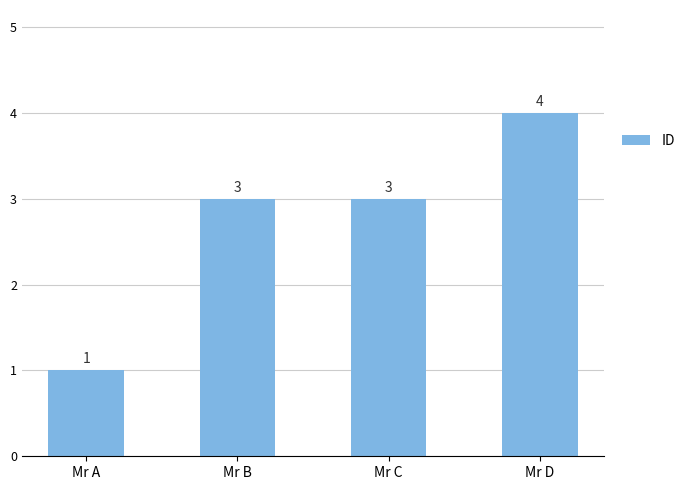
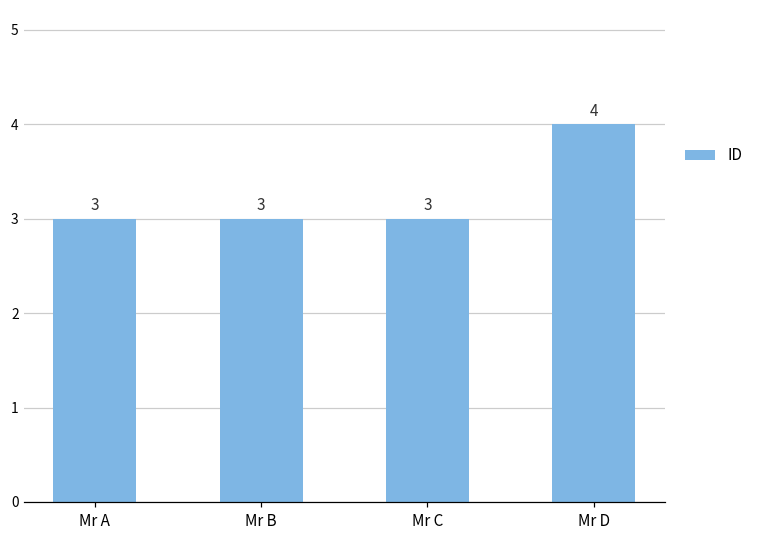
  {
-   "Mr A": 1,
+   "Mr A": 3,
    "Mr B": 3,
    "Mr C": 3,
    "Mr D": 4
  }
